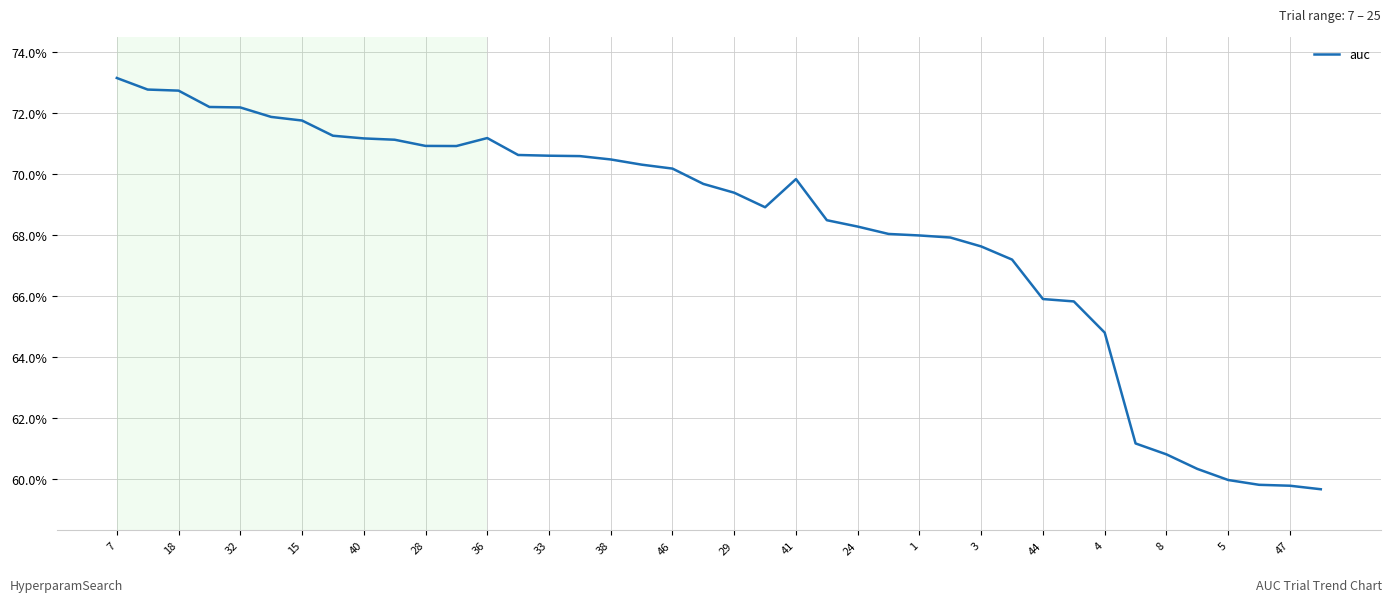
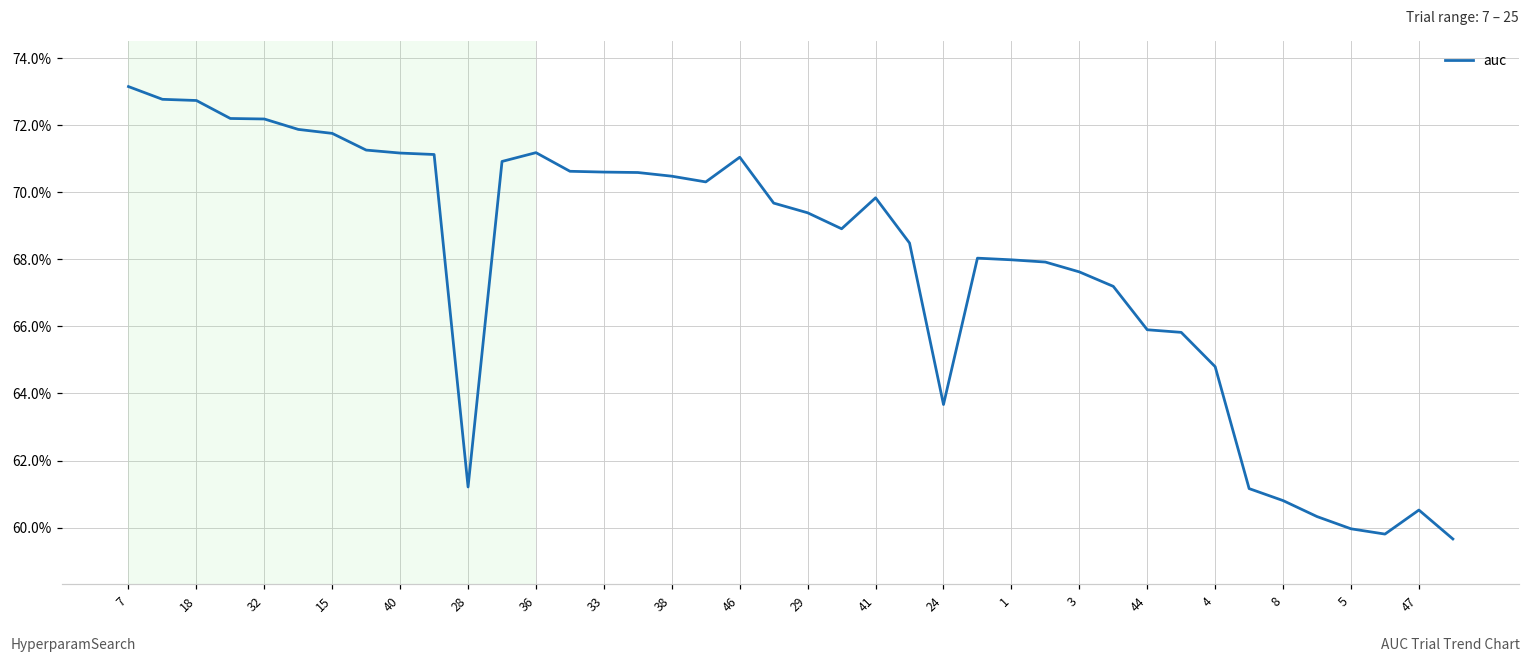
  {
    "18": "72.7%",
    "32": "72.2%",
    "40": "71.2%",
-   "28": "70.9%",
+   "28": "61.2%",
    "36": "71.2%",
    "38": "70.5%",
-   "46": "70.2%",
+   "46": "71.0%",
    "41": "69.8%",
-   "24": "68.3%",
+   "24": "63.7%",
    "44": "65.9%",
    "4": "64.8%",
    "8": "60.8%",
-   "47": "59.8%"
+   "47": "60.5%"
  }
